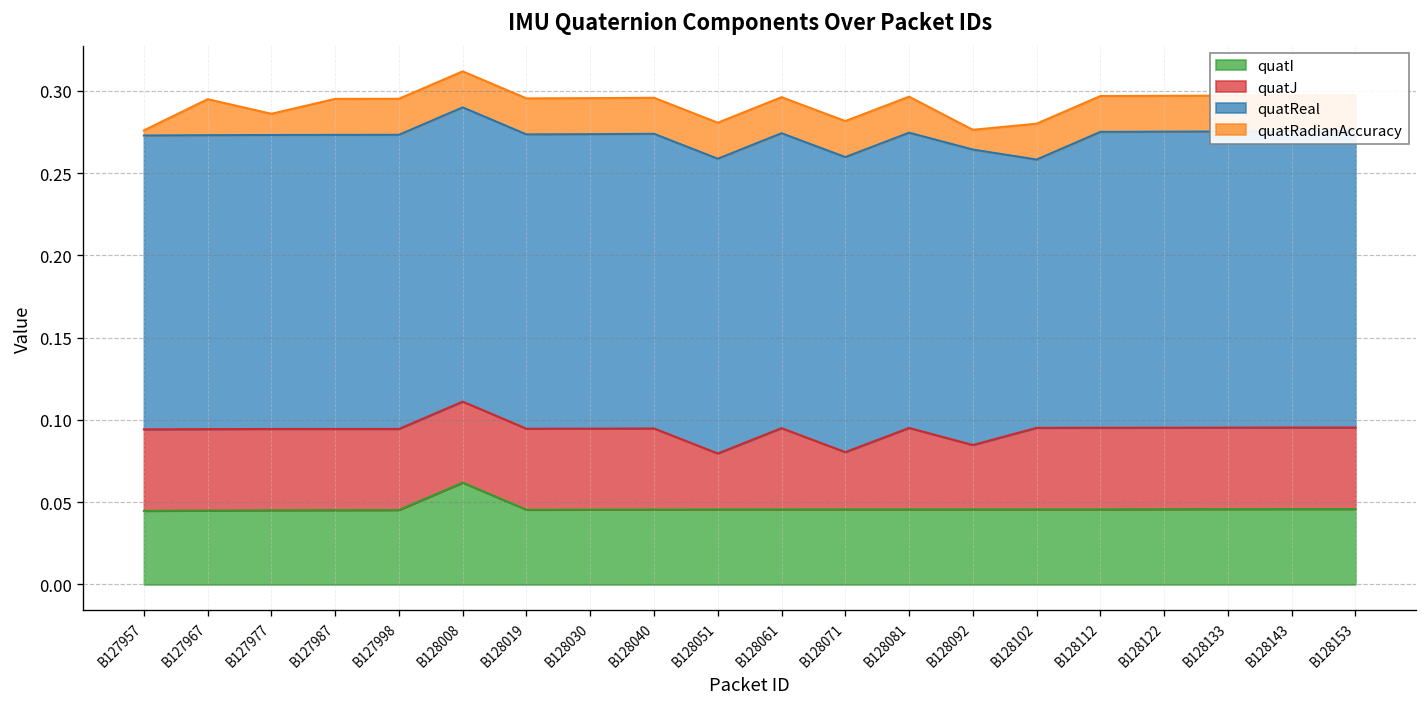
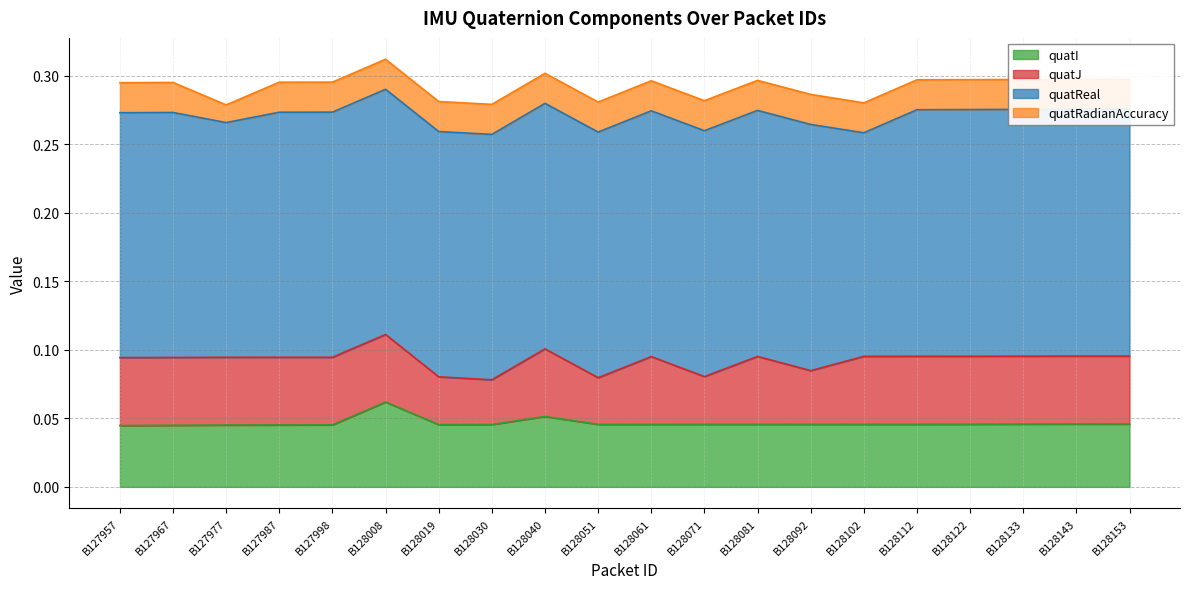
  {
    "quatI": {
      "B127957": 0.045,
      "B127967": 0.045,
      "B127977": 0.045,
      "B127987": 0.045,
      "B127998": 0.045,
      "B128008": 0.062,
      "B128019": 0.045,
      "B128030": 0.045,
-     "B128040": 0.046,
+     "B128040": 0.051,
      "B128051": 0.046,
      "B128061": 0.046,
      "B128071": 0.046,
      "B128081": 0.046,
      "B128092": 0.046,
      "B128102": 0.046,
      "B128112": 0.046,
      "B128122": 0.046,
      "B128133": 0.046,
      "B128143": 0.046,
      "B128153": 0.046
    },
    "quatJ": {
      "B127957": 0.050,
      "B127967": 0.050,
      "B127977": 0.049,
      "B127987": 0.049,
      "B127998": 0.049,
      "B128008": 0.049,
-     "B128019": 0.049,
-     "B128030": 0.049,
+     "B128019": 0.035,
+     "B128030": 0.033,
      "B128040": 0.049,
      "B128051": 0.034,
      "B128061": 0.049,
      "B128071": 0.035,
      "B128081": 0.050,
      "B128092": 0.039,
      "B128102": 0.050,
      "B128112": 0.050,
      "B128122": 0.050,
      "B128133": 0.050,
      "B128143": 0.050,
      "B128153": 0.050
    },
    "quatReal": {
      "B127957": 0.179,
      "B127967": 0.179,
-     "B127977": 0.179,
+     "B127977": 0.171,
      "B127987": 0.179,
      "B127998": 0.179,
      "B128008": 0.179,
      "B128019": 0.179,
      "B128030": 0.179,
      "B128040": 0.179,
      "B128051": 0.179,
      "B128061": 0.179,
      "B128071": 0.179,
      "B128081": 0.179,
      "B128092": 0.180,
      "B128102": 0.163,
      "B128112": 0.180,
      "B128122": 0.180
    },
    "quatRadianAccuracy": {
-     "B127957": 0.003,
+     "B127957": 0.022,
      "B127967": 0.022,
      "B127977": 0.013,
      "B127987": 0.022,
      "B127998": 0.022,
      "B128008": 0.022,
      "B128019": 0.022,
      "B128030": 0.022,
      "B128040": 0.022,
      "B128051": 0.022,
      "B128061": 0.022,
      "B128071": 0.022,
      "B128081": 0.022,
-     "B128092": 0.012,
+     "B128092": 0.022,
      "B128102": 0.022,
      "B128112": 0.022,
      "B128122": 0.022
    }
  }
